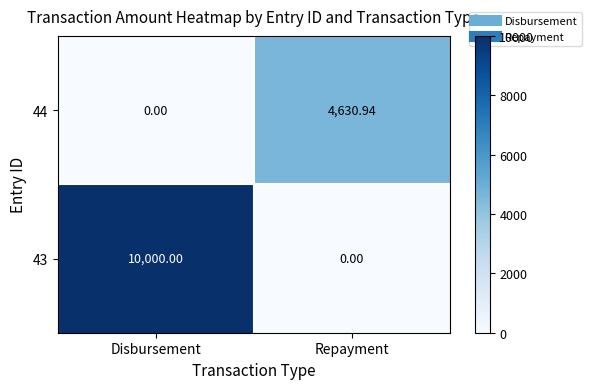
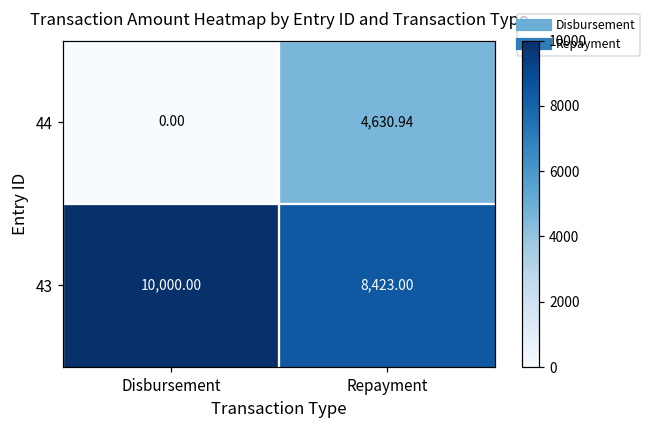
  {
    "44": {
      "Disbursement": "0.00",
      "Repayment": "4,630.94"
    },
    "43": {
      "Disbursement": "10,000.00",
-     "Repayment": "0.00"
+     "Repayment": "8,423.00"
    }
  }
